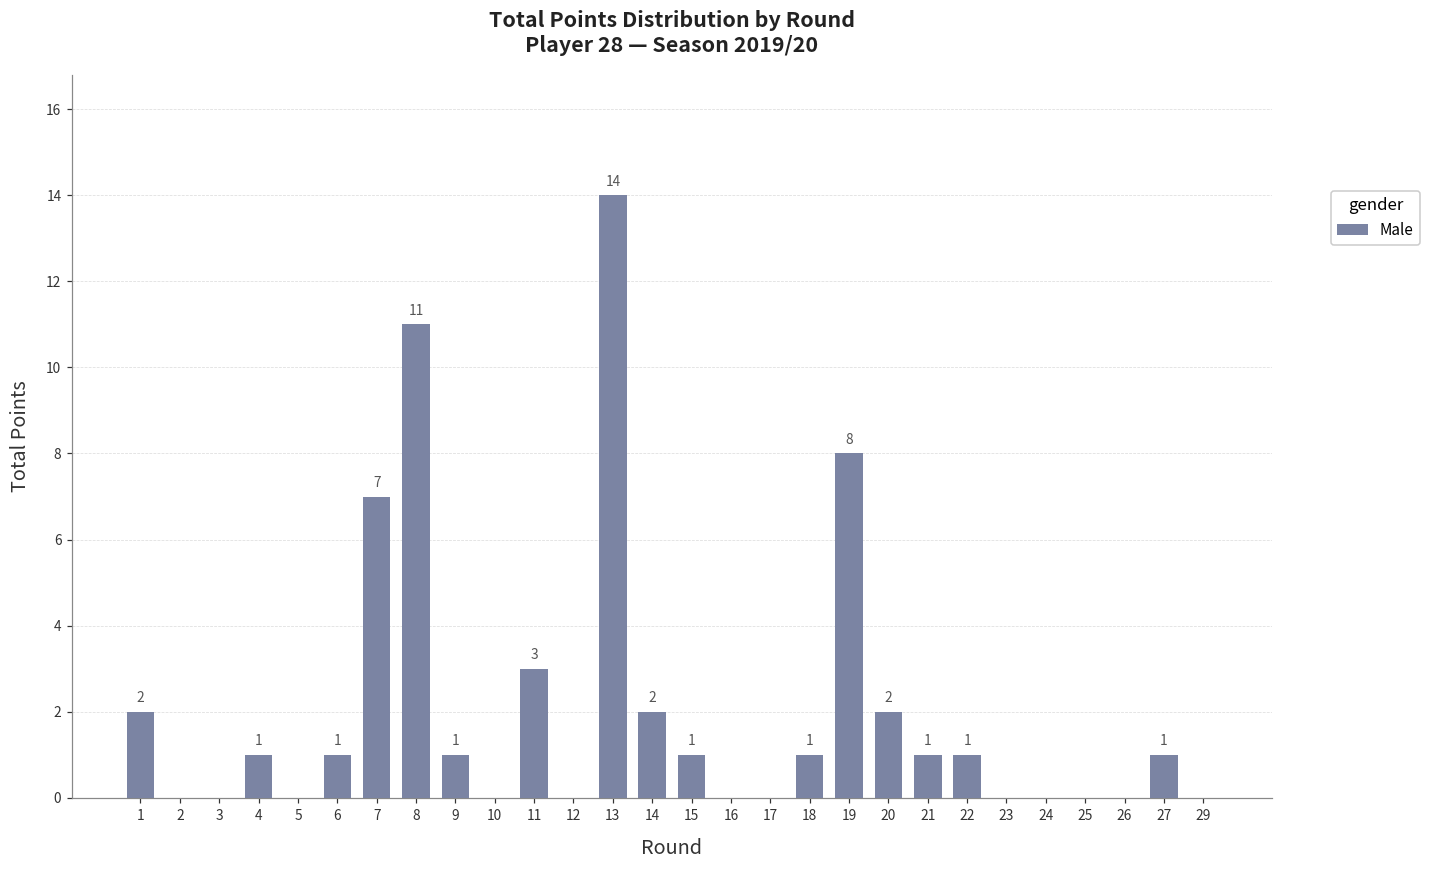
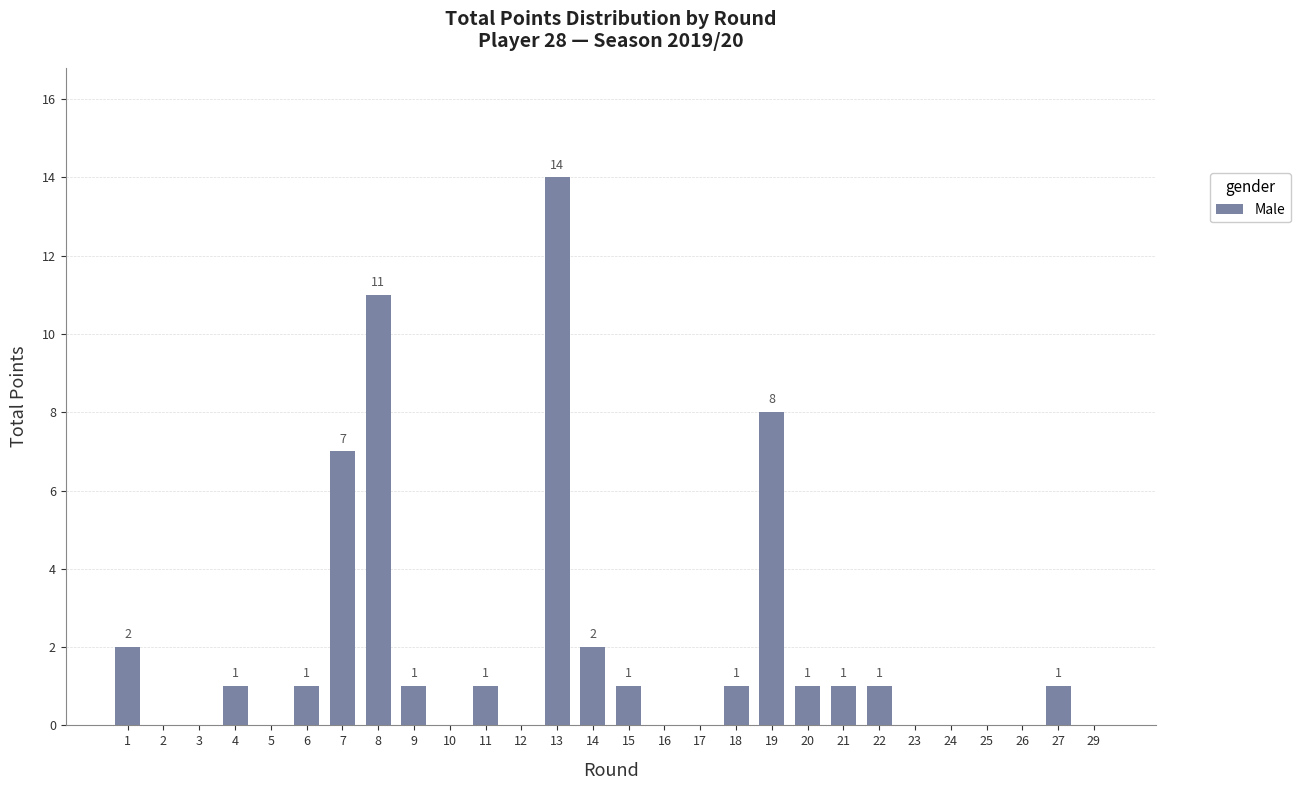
  {
    "1": 2,
    "4": 1,
    "6": 1,
    "7": 7,
    "8": 11,
    "9": 1,
-   "11": 3,
+   "11": 1,
    "13": 14,
    "14": 2,
    "15": 1,
    "18": 1,
    "19": 8,
-   "20": 2,
+   "20": 1,
    "21": 1,
    "22": 1,
    "27": 1
  }
